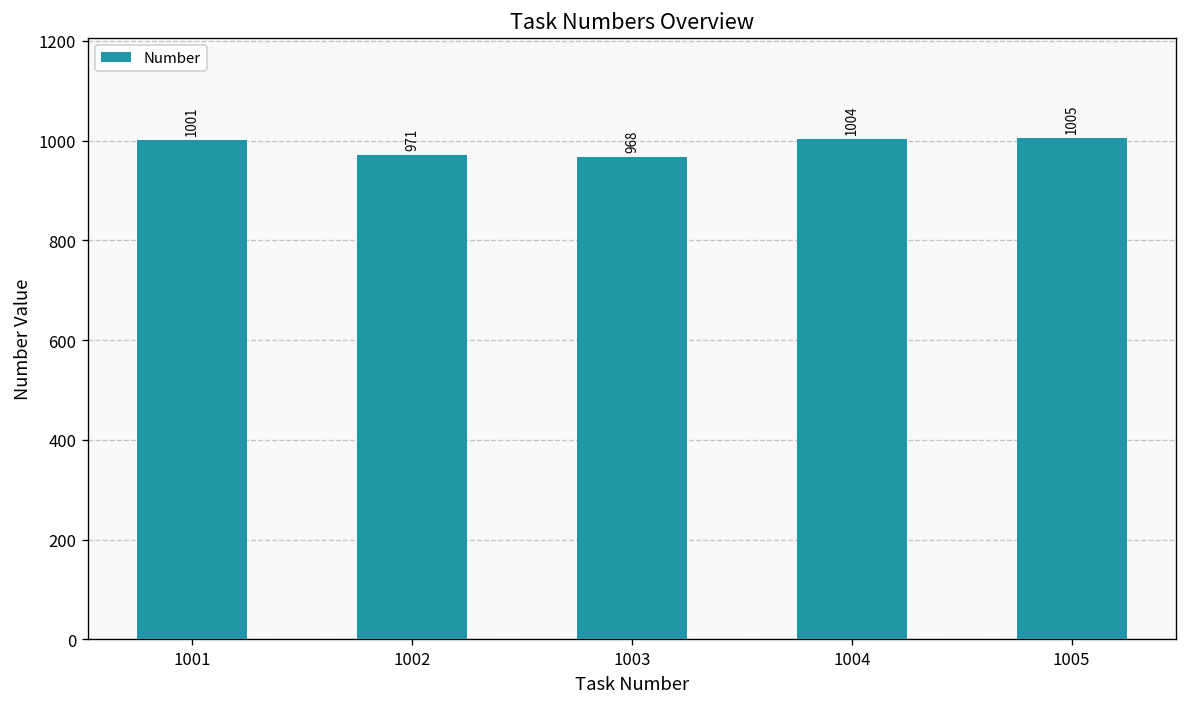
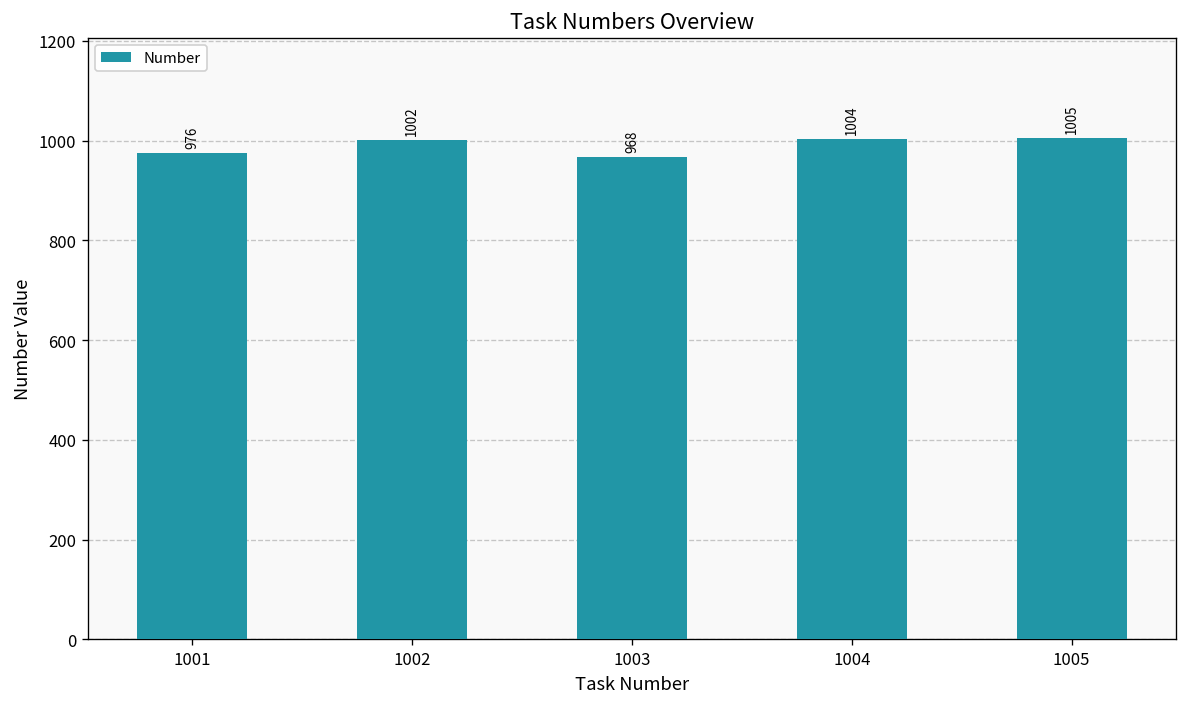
  {
-   "1001": 1001,
-   "1002": 971,
+   "1001": 976,
+   "1002": 1002,
    "1003": 968,
    "1004": 1004,
    "1005": 1005
  }
